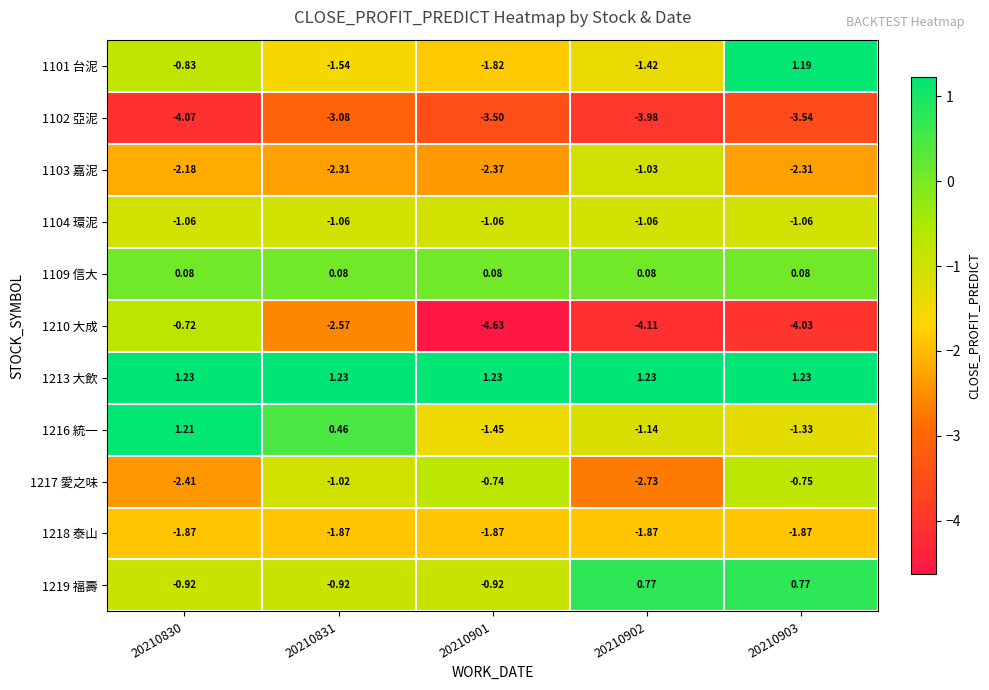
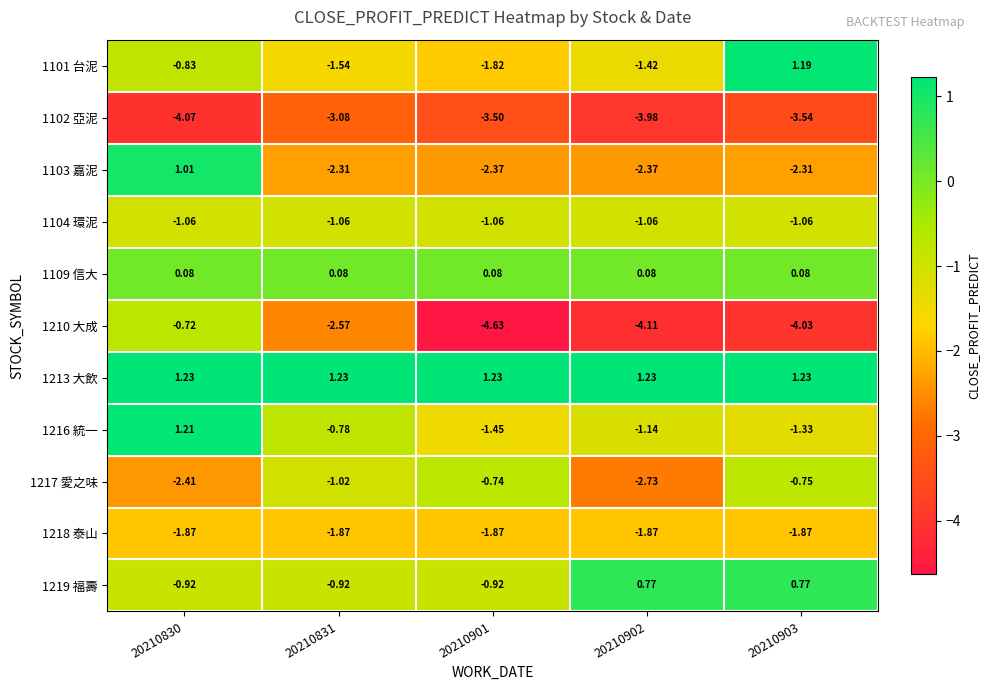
  {
    "1101 台泥": {
      "20210830": -0.83,
      "20210831": -1.54,
      "20210901": -1.82,
      "20210902": -1.42,
      "20210903": 1.19
    },
    "1102 亞泥": {
      "20210830": -4.07,
      "20210831": -3.08,
      "20210901": -3.50,
      "20210902": -3.98,
      "20210903": -3.54
    },
    "1103 嘉泥": {
-     "20210830": -2.18,
+     "20210830": 1.01,
      "20210831": -2.31,
      "20210901": -2.37,
-     "20210902": -1.03,
+     "20210902": -2.37,
      "20210903": -2.31
    },
    "1104 環泥": {
      "20210830": -1.06,
      "20210831": -1.06,
      "20210901": -1.06,
      "20210902": -1.06,
      "20210903": -1.06
    },
    "1109 信大": {
      "20210830": 0.08,
      "20210831": 0.08,
      "20210901": 0.08,
      "20210902": 0.08,
      "20210903": 0.08
    },
    "1210 大成": {
      "20210830": -0.72,
      "20210831": -2.57,
      "20210901": -4.63,
      "20210902": -4.11,
      "20210903": -4.03
    },
    "1213 大飲": {
      "20210830": 1.23,
      "20210831": 1.23,
      "20210901": 1.23,
      "20210902": 1.23,
      "20210903": 1.23
    },
    "1216 統一": {
      "20210830": 1.21,
-     "20210831": 0.46,
+     "20210831": -0.78,
      "20210901": -1.45,
      "20210902": -1.14,
      "20210903": -1.33
    },
    "1217 愛之味": {
      "20210830": -2.41,
      "20210831": -1.02,
      "20210901": -0.74,
      "20210902": -2.73,
      "20210903": -0.75
    },
    "1218 泰山": {
      "20210830": -1.87,
      "20210831": -1.87,
      "20210901": -1.87,
      "20210902": -1.87,
      "20210903": -1.87
    },
    "1219 福壽": {
      "20210830": -0.92,
      "20210831": -0.92,
      "20210901": -0.92,
      "20210902": 0.77,
      "20210903": 0.77
    }
  }
